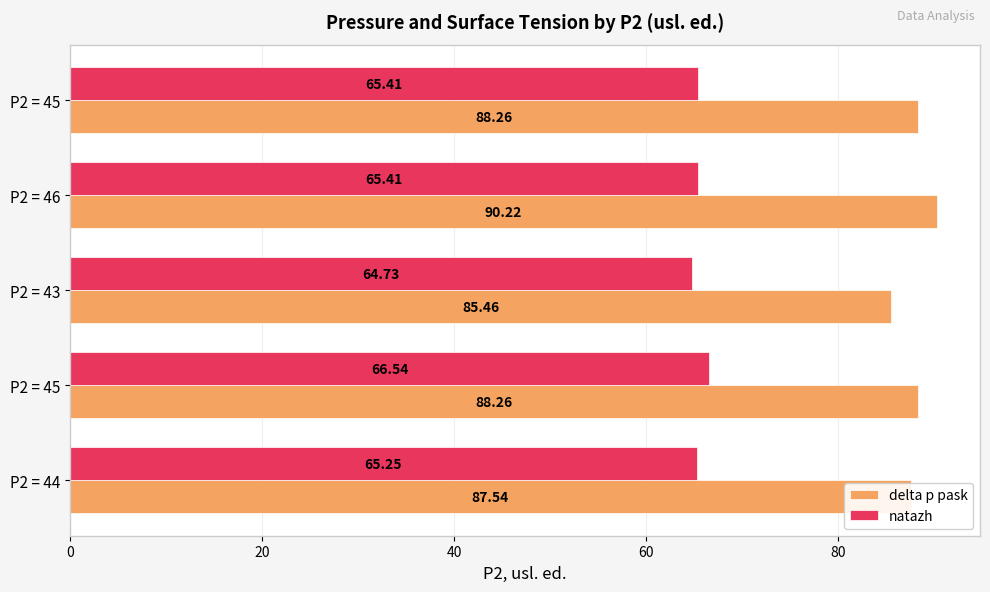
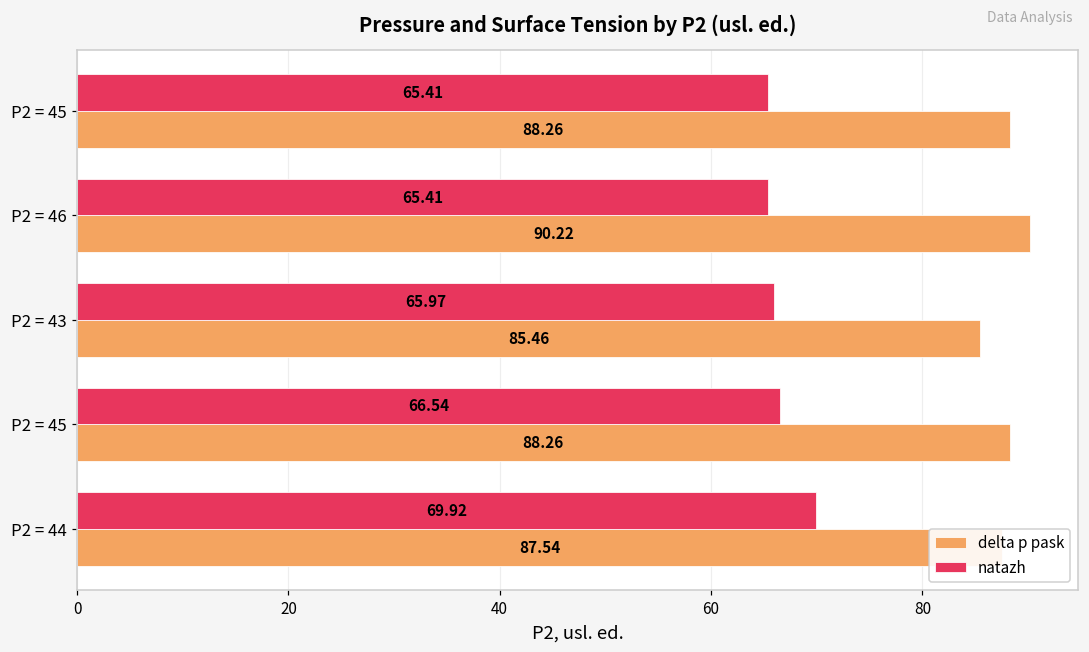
  {
    "delta p pask": {
      "P2 = 46": 90.22,
      "P2 = 43": 85.46
    },
    "natazh": {
      "P2 = 46": 65.41,
-     "P2 = 43": 64.73,
-     "P2 = 44": 65.25
+     "P2 = 43": 65.97,
+     "P2 = 44": 69.92
    }
  }
